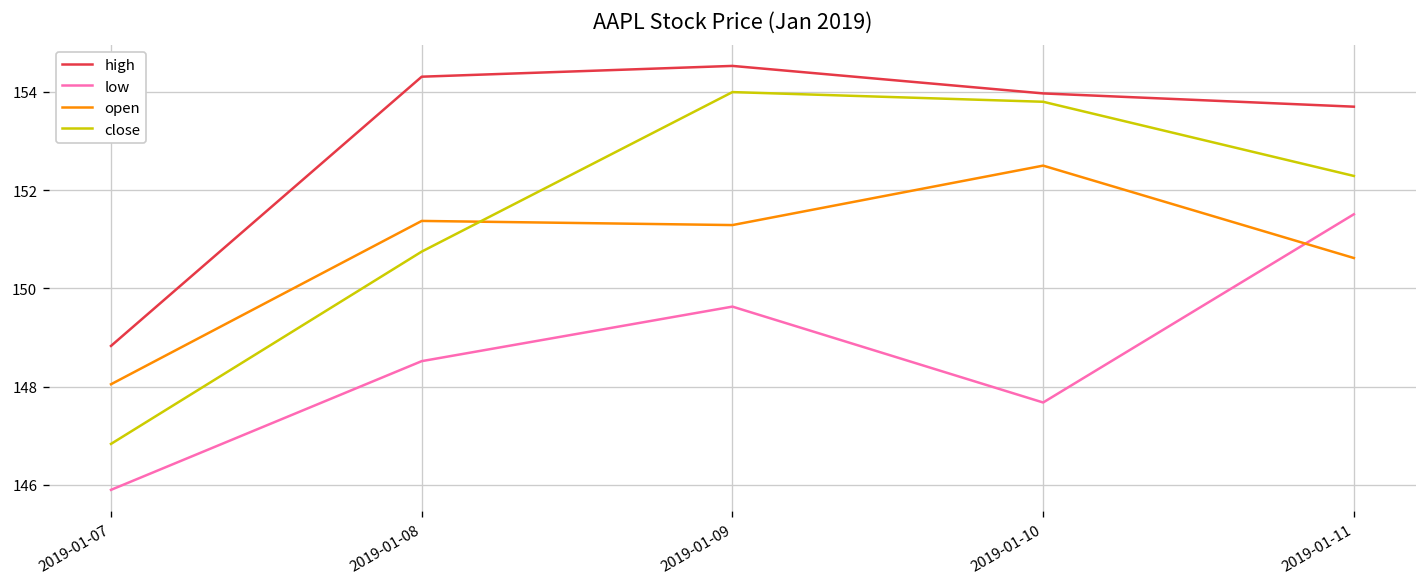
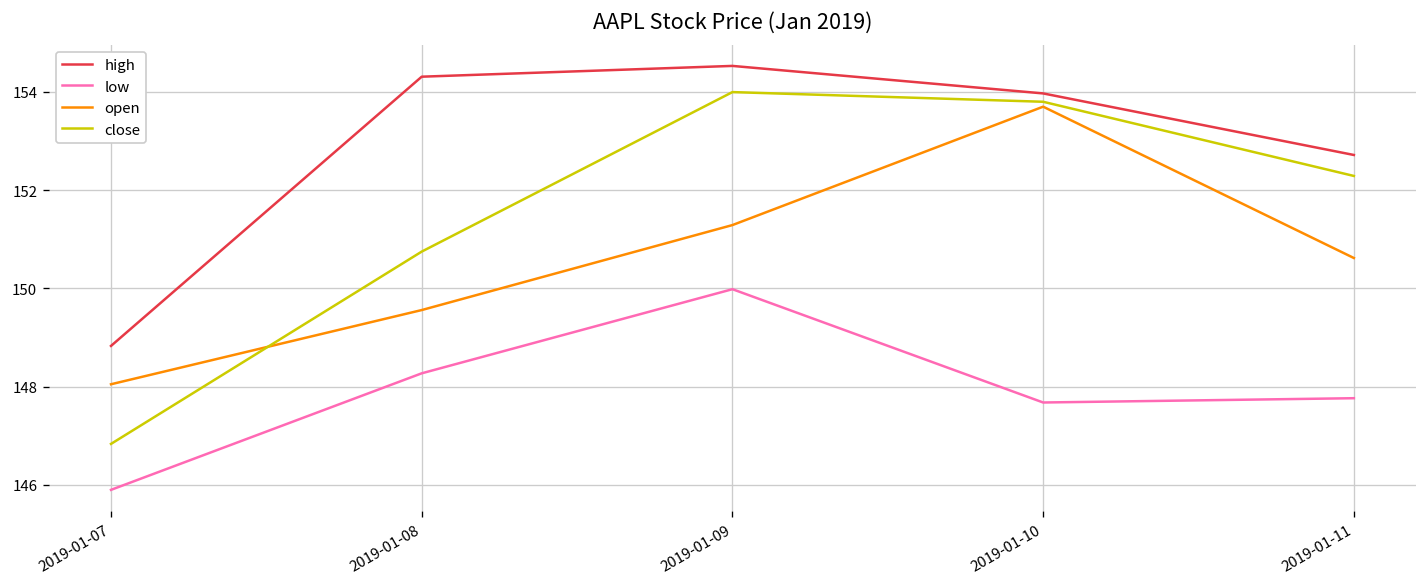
  {
    "high": {
      "2019-01-07": 148.8,
      "2019-01-08": 154.3,
      "2019-01-09": 154.5,
      "2019-01-10": 154.0,
-     "2019-01-11": 153.7
+     "2019-01-11": 152.7
    },
    "low": {
      "2019-01-07": 145.9,
-     "2019-01-08": 148.5,
-     "2019-01-09": 149.6,
+     "2019-01-08": 148.3,
+     "2019-01-09": 150.0,
      "2019-01-10": 147.7,
-     "2019-01-11": 151.5
+     "2019-01-11": 147.8
    },
    "open": {
      "2019-01-07": 148.0,
-     "2019-01-08": 151.4,
+     "2019-01-08": 149.6,
      "2019-01-09": 151.3,
-     "2019-01-10": 152.5,
+     "2019-01-10": 153.7,
      "2019-01-11": 150.6
    },
    "close": {
      "2019-01-07": 146.8,
      "2019-01-08": 150.8,
      "2019-01-09": 154.0,
      "2019-01-10": 153.8,
      "2019-01-11": 152.3
    }
  }
